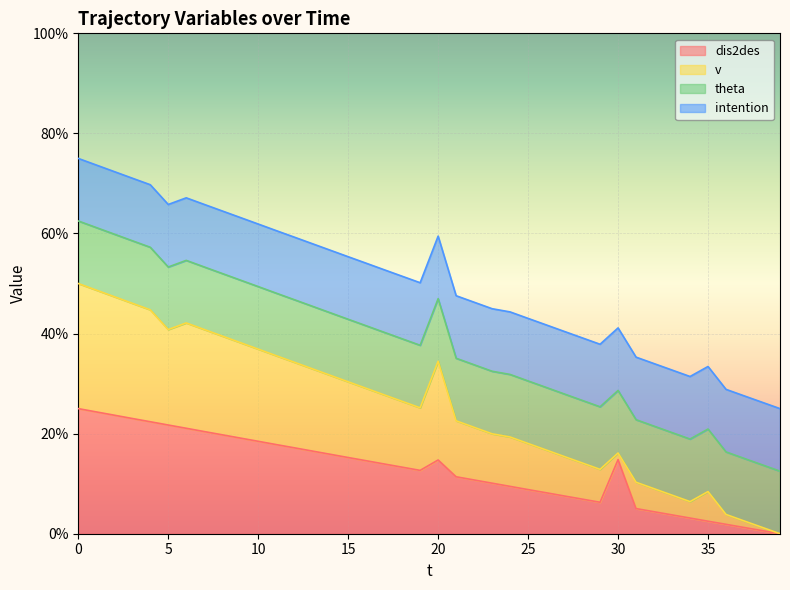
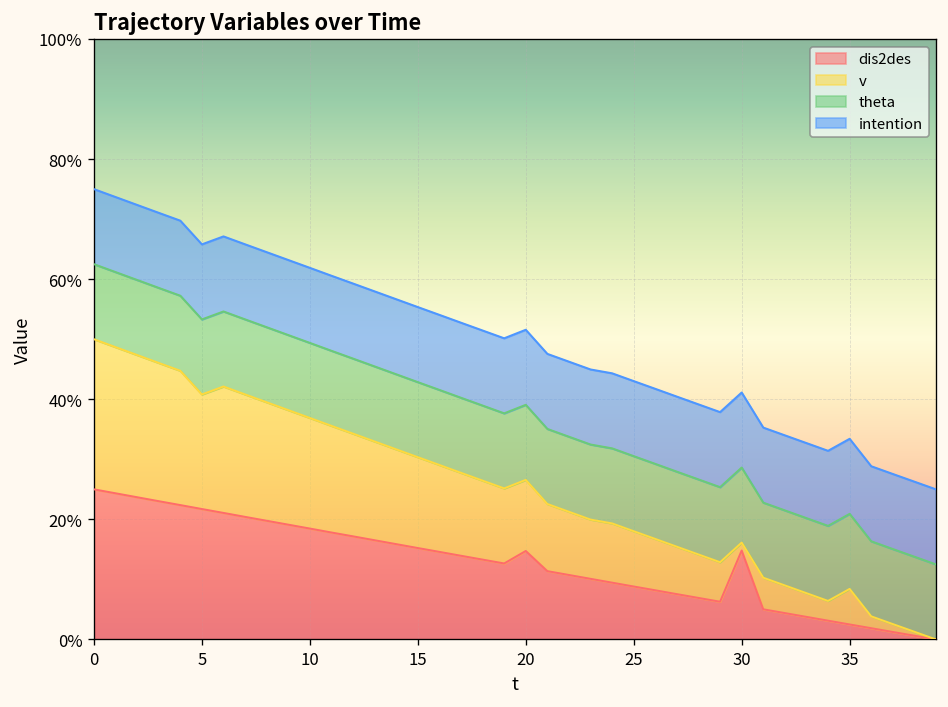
  {
    "dis2des": {
      "0": "25%",
      "5": "22%",
      "10": "18%",
      "15": "15%",
      "20": "15%",
      "25": "9%",
      "30": "15%",
      "35": "2%"
    },
    "v": {
      "0": "25%",
      "5": "19%",
      "10": "18%",
      "15": "15%",
-     "20": "20%",
+     "20": "12%",
      "25": "9%",
      "30": "1%",
      "35": "6%"
    },
    "theta": {
      "0": "13%",
      "5": "13%",
      "10": "13%",
      "15": "13%",
      "20": "13%",
      "25": "13%",
      "30": "13%",
      "35": "12%"
    },
    "intention": {
      "0": "13%",
      "5": "12%",
      "10": "13%",
      "15": "13%",
      "20": "13%",
      "25": "13%",
      "30": "13%",
      "35": "13%"
    }
  }
